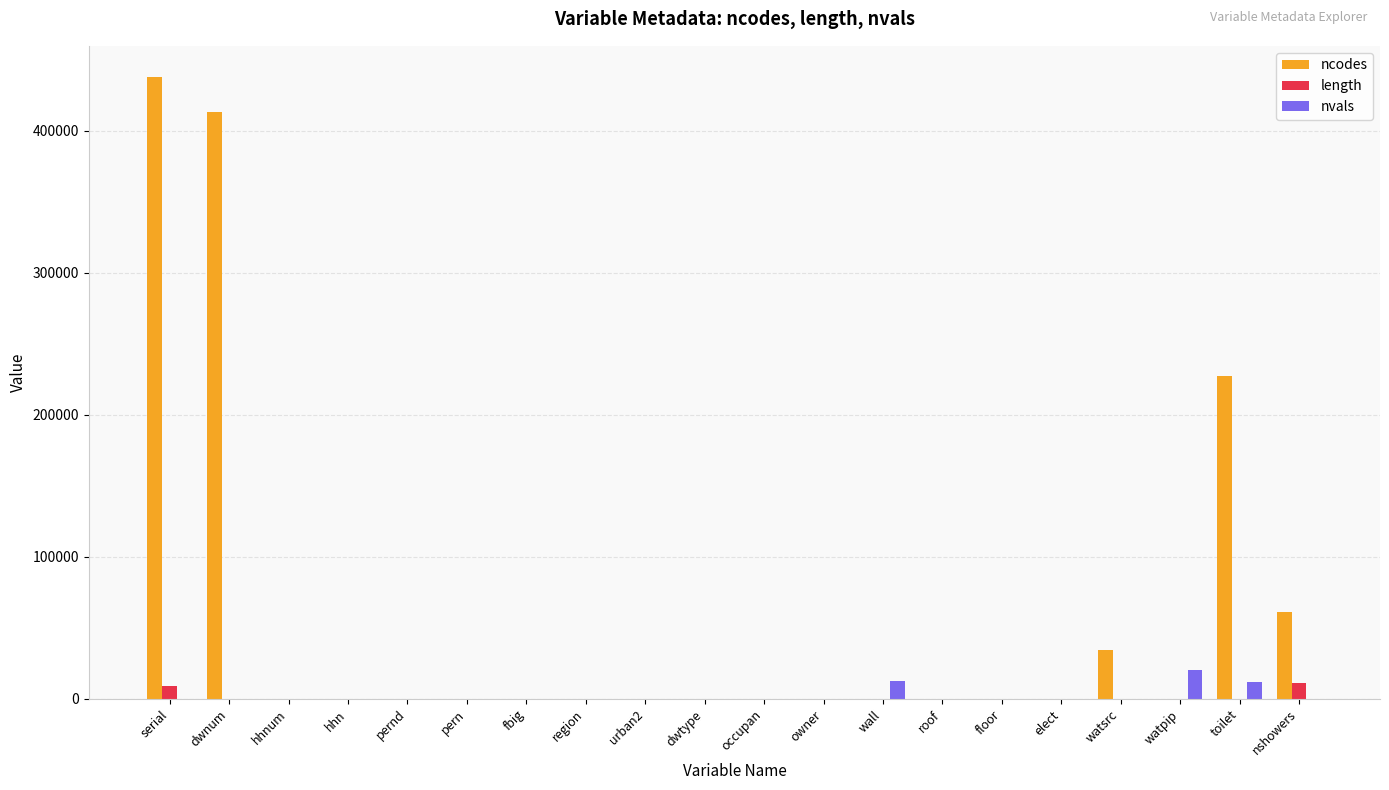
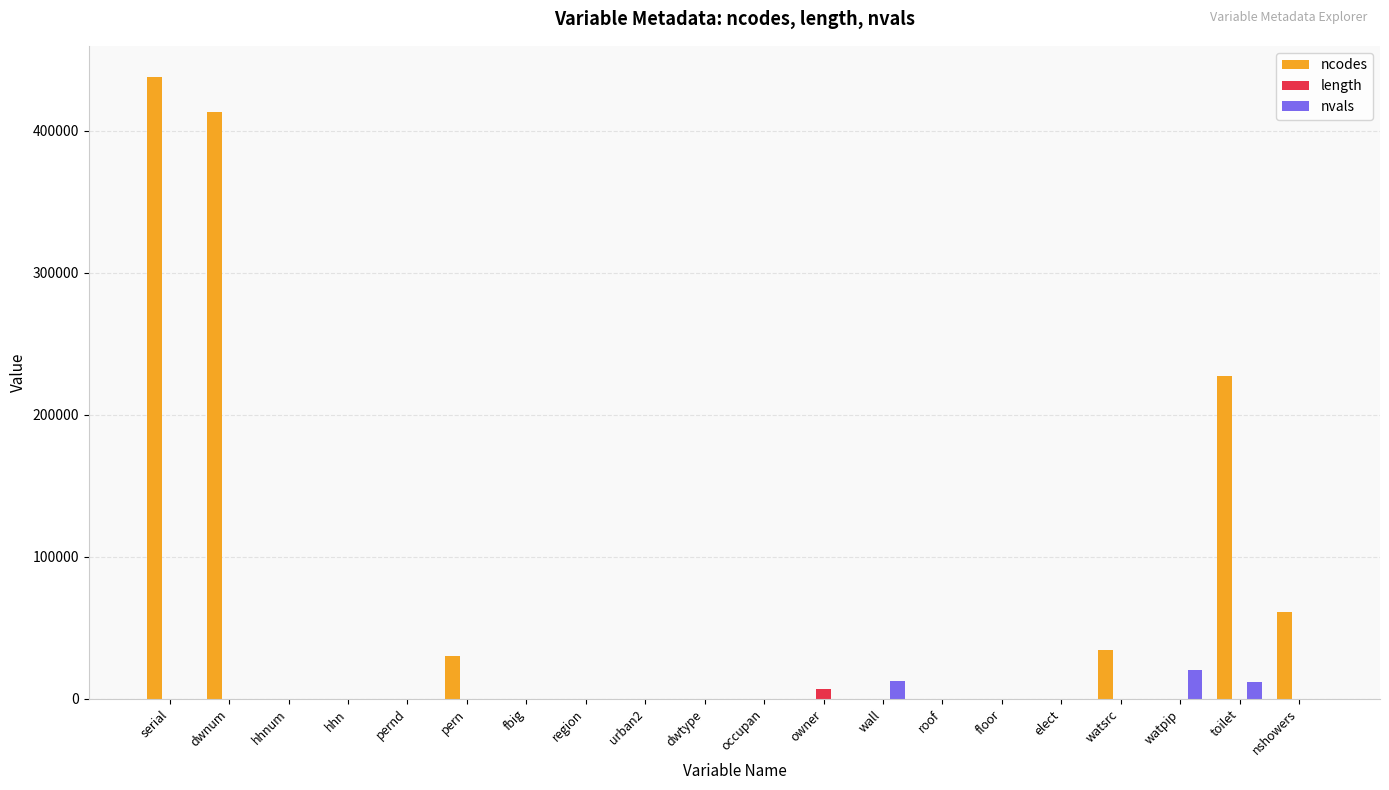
  {
    "ncodes": {
      "serial": 438000,
      "dwnum": 413000,
-     "pern": 0,
+     "pern": 30000,
      "watsrc": 35000,
      "toilet": 227000,
      "nshowers": 61000
    },
    "length": {
-     "serial": 9000,
-     "owner": 0,
-     "nshowers": 11000
+     "serial": 0,
+     "owner": 7000,
+     "nshowers": 0
    },
    "nvals": {
      "wall": 13000,
      "watpip": 20000,
      "toilet": 12000
    }
  }
